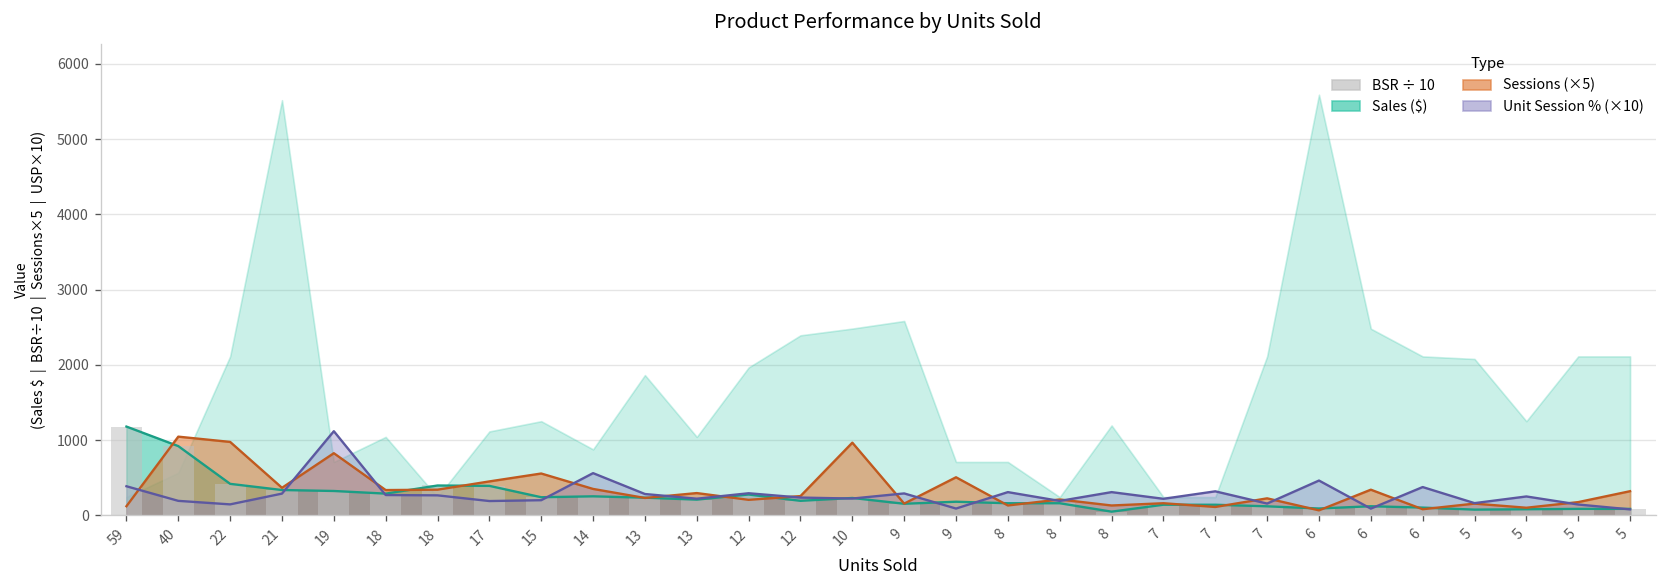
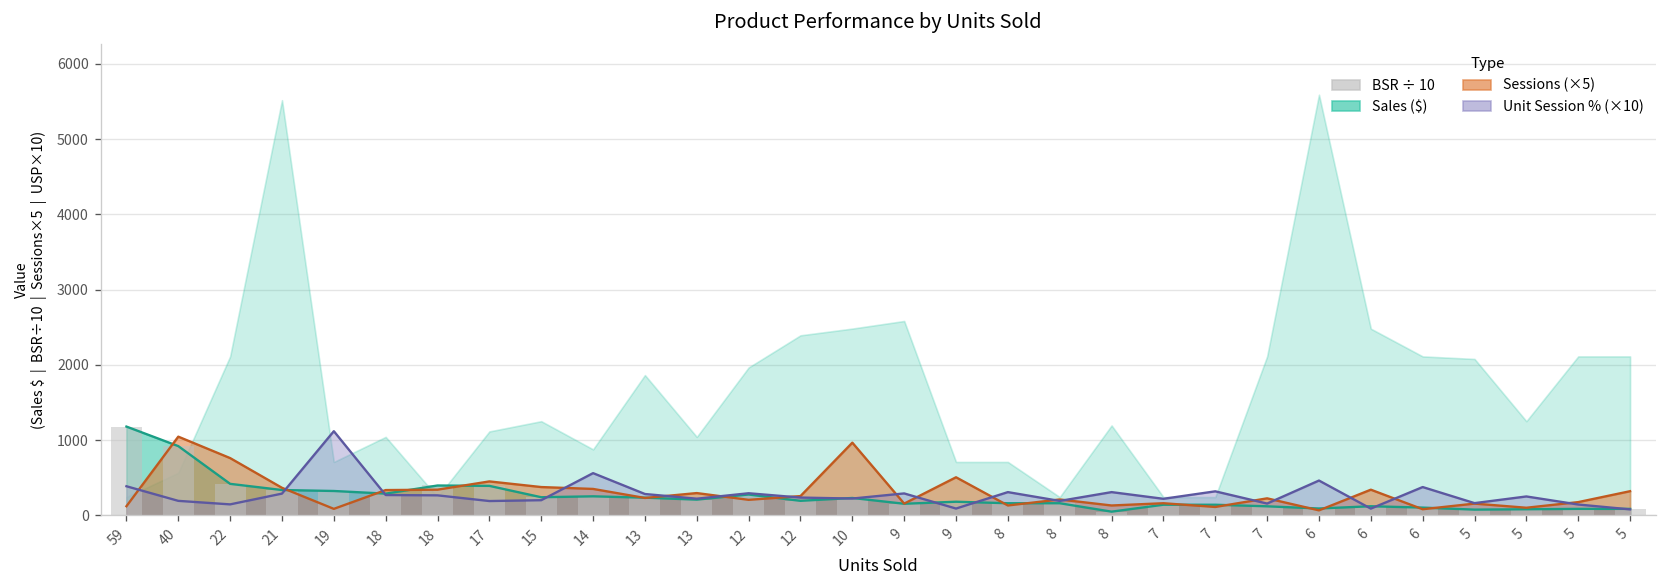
  {
    "Sessions (×5)": {
      "59": 100,
      "40": 1000,
-     "22": 1000,
-     "19": 800,
+     "22": 800,
+     "19": 100,
      "17": 500,
-     "15": 600,
+     "15": 400,
      "14": 400,
      "10": 1000
    }
  }
